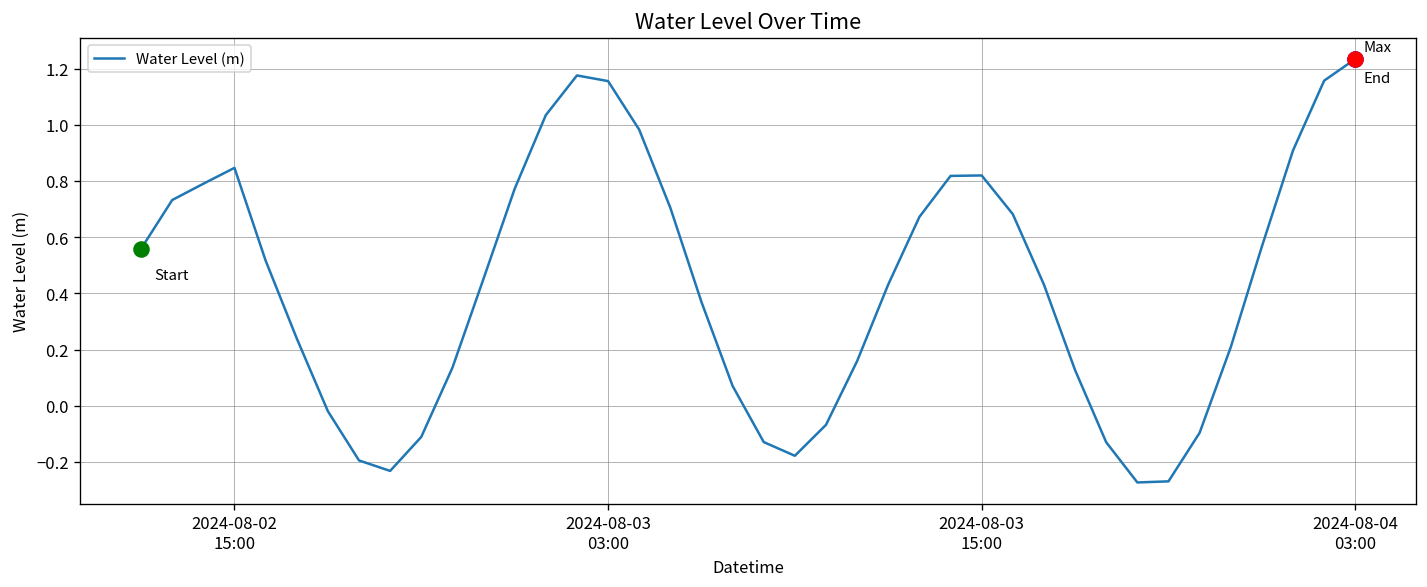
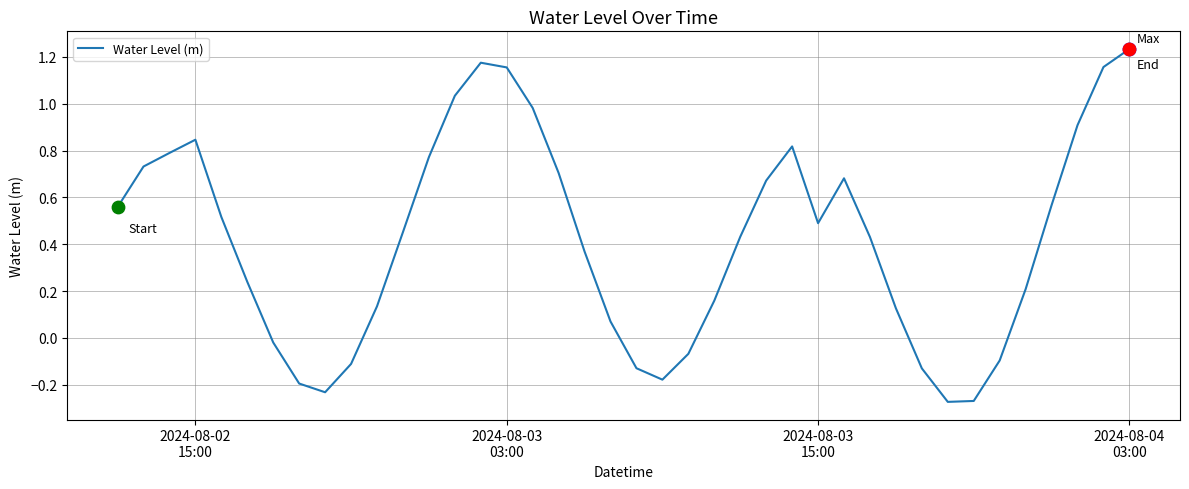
  {
    "Water Level (m)": {
      "2024-08-02 15:00": 0.85,
      "2024-08-03 03:00": 1.16,
-     "2024-08-03 15:00": 0.82
+     "2024-08-03 15:00": 0.49
    }
  }
